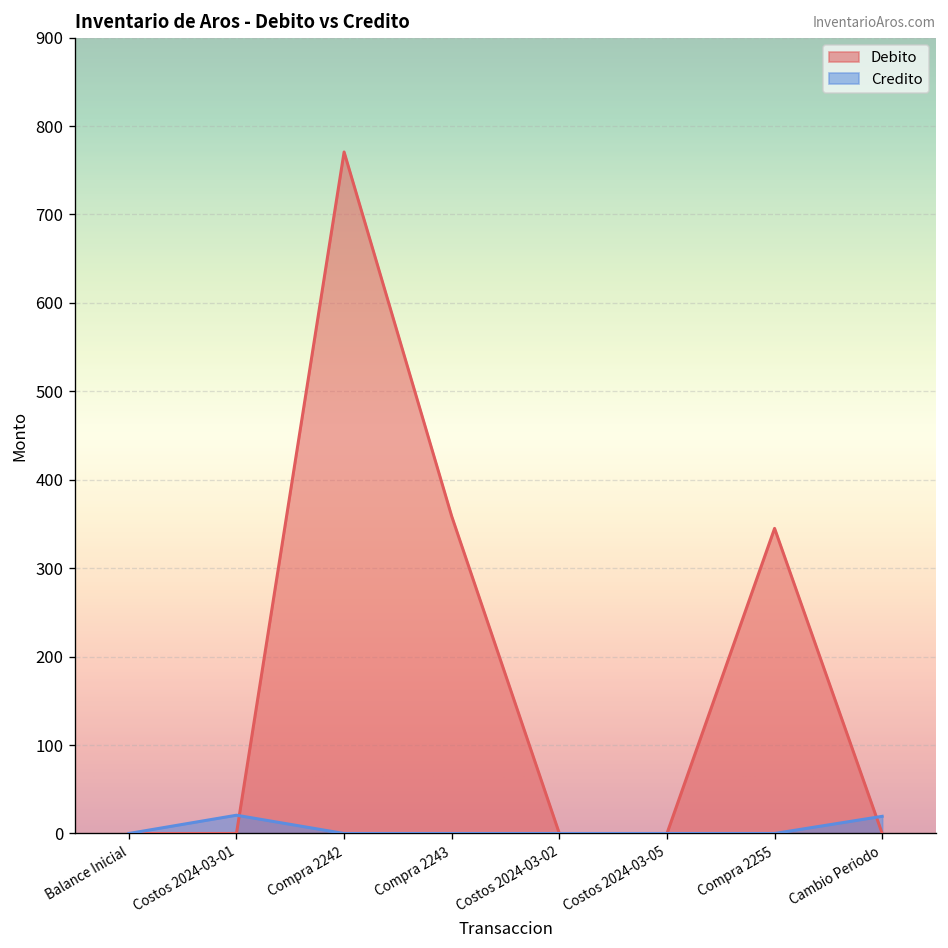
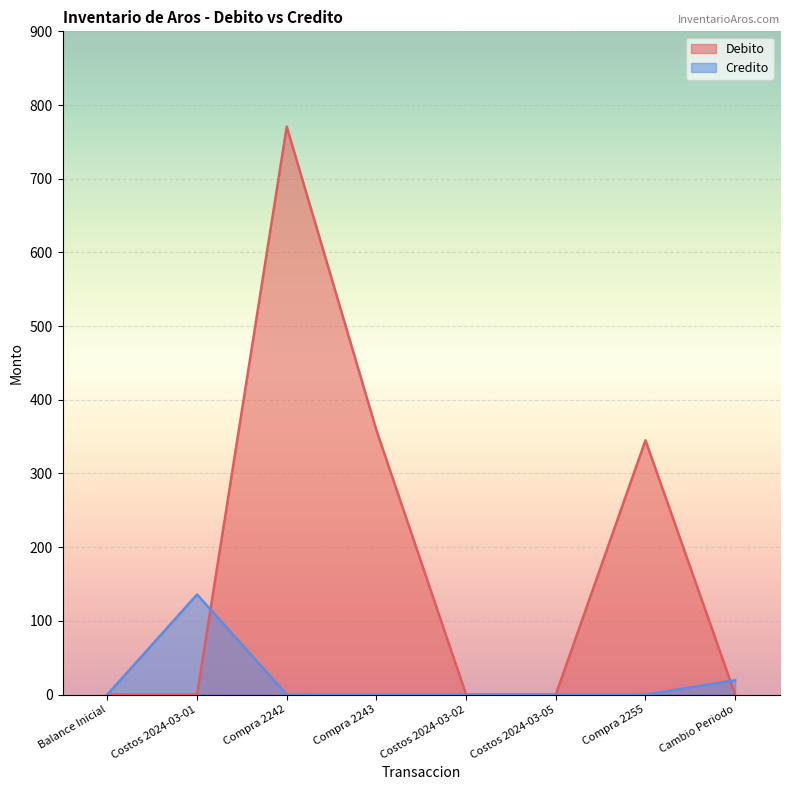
  {
    "Debito": {
      "Costos 2024-03-01": 0,
      "Compra 2242": 770,
      "Compra 2243": 360,
      "Compra 2255": 350,
      "Cambio Periodo": 0
    },
    "Credito": {
-     "Costos 2024-03-01": 20,
+     "Costos 2024-03-01": 140,
      "Compra 2242": 0,
      "Compra 2243": 0,
      "Compra 2255": 0,
      "Cambio Periodo": 20
    }
  }
